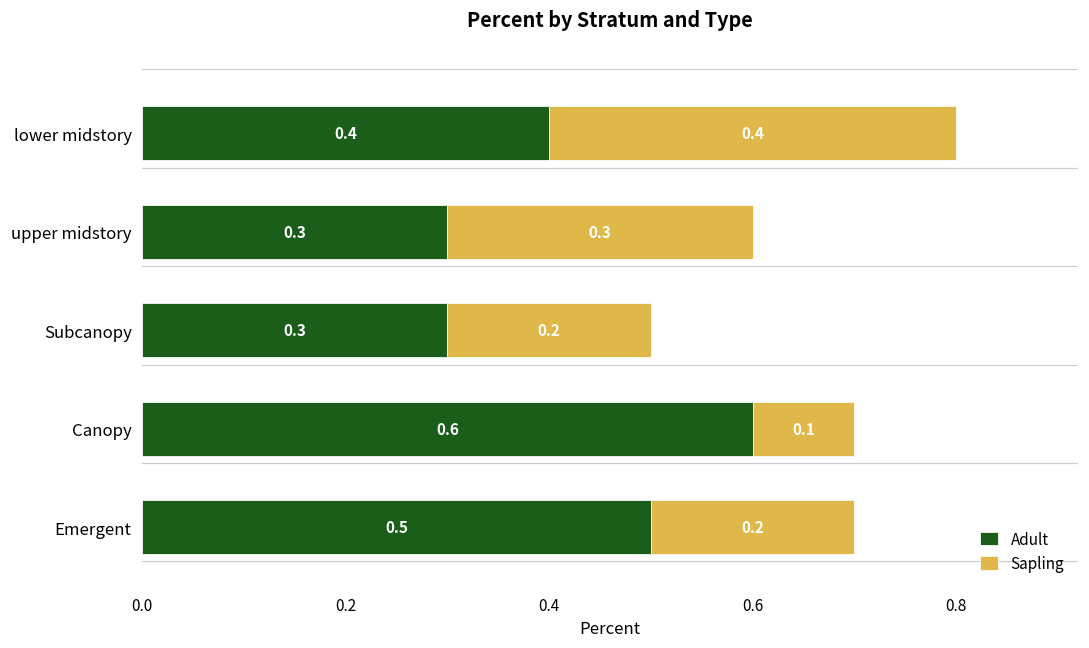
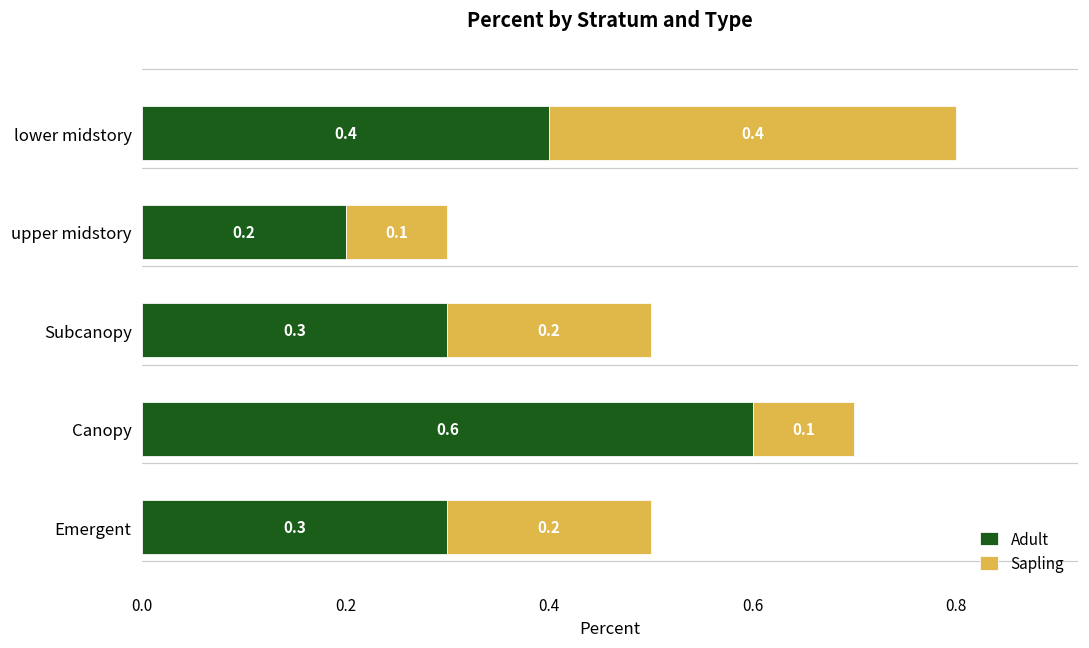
  {
    "Adult": {
      "lower midstory": 0.4,
-     "upper midstory": 0.3,
+     "upper midstory": 0.2,
      "Subcanopy": 0.3,
      "Canopy": 0.6,
-     "Emergent": 0.5
+     "Emergent": 0.3
    },
    "Sapling": {
      "lower midstory": 0.4,
-     "upper midstory": 0.3,
+     "upper midstory": 0.1,
      "Subcanopy": 0.2,
      "Canopy": 0.1,
      "Emergent": 0.2
    }
  }
